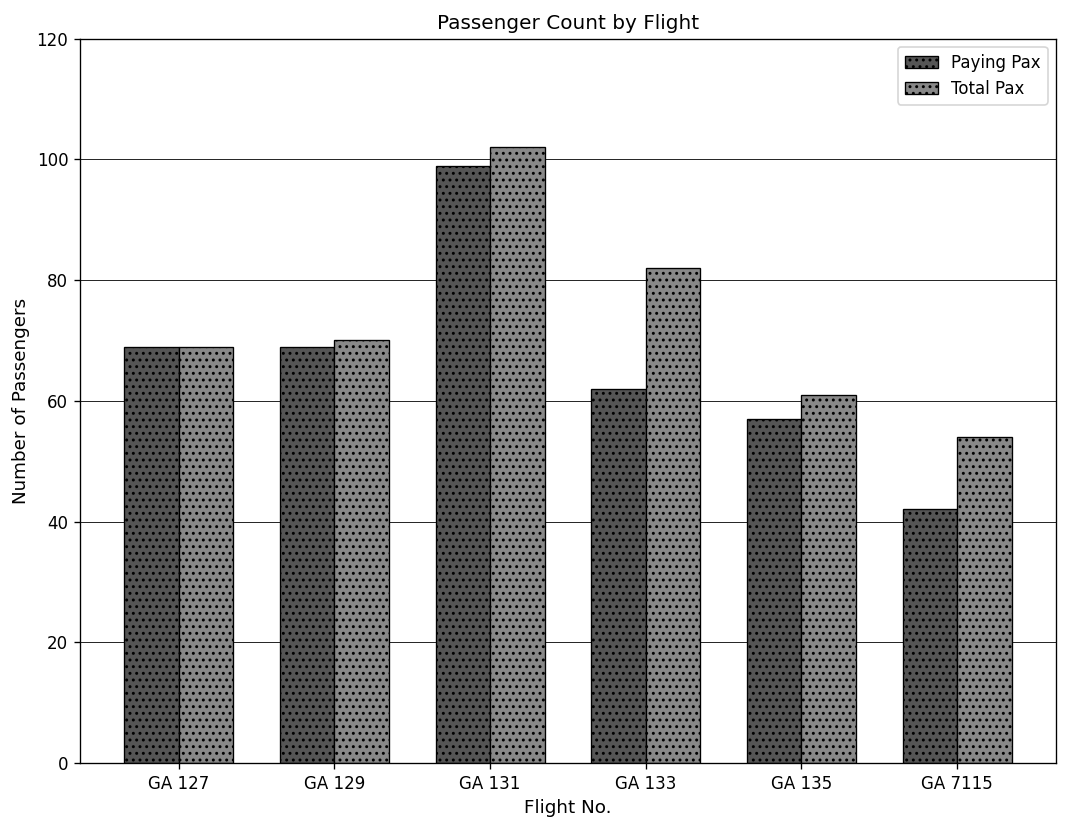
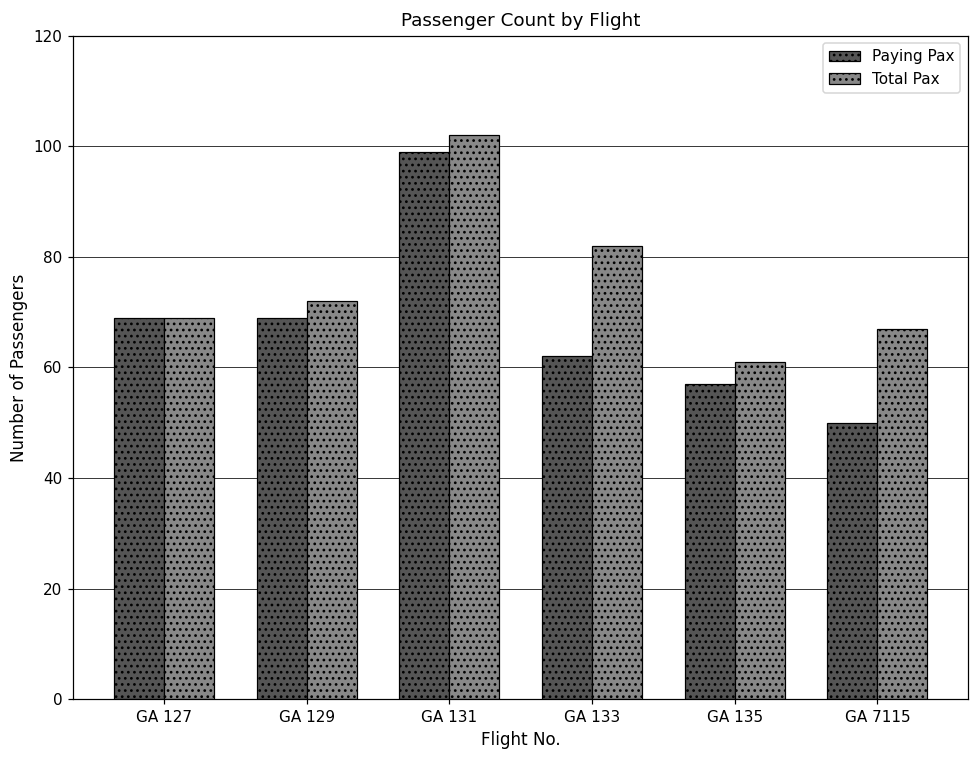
  {
    "Paying Pax": {
      "GA 127": 69,
      "GA 129": 69,
      "GA 131": 99,
      "GA 133": 62,
      "GA 135": 57,
-     "GA 7115": 42
+     "GA 7115": 50
    },
    "Total Pax": {
      "GA 127": 69,
-     "GA 129": 70,
+     "GA 129": 72,
      "GA 131": 102,
      "GA 133": 82,
      "GA 135": 61,
-     "GA 7115": 54
+     "GA 7115": 67
    }
  }
